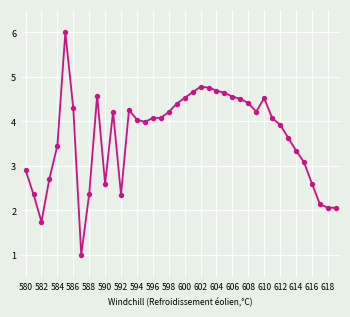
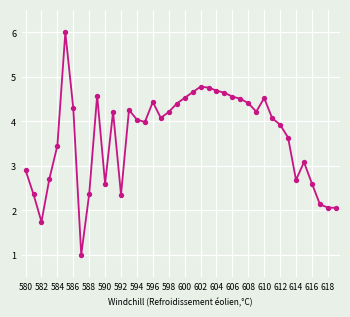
  {
    "580": 2.9,
    "582": 1.7,
    "584": 3.5,
    "586": 4.3,
    "588": 2.4,
    "590": 2.6,
    "592": 2.4,
    "594": 4.0,
-   "596": 4.1,
+   "596": 4.4,
    "598": 4.2,
    "600": 4.5,
    "602": 4.8,
    "604": 4.7,
    "606": 4.6,
    "608": 4.4,
    "610": 4.5,
    "612": 3.9,
-   "614": 3.3,
+   "614": 2.7,
    "616": 2.6,
    "618": 2.1
  }
